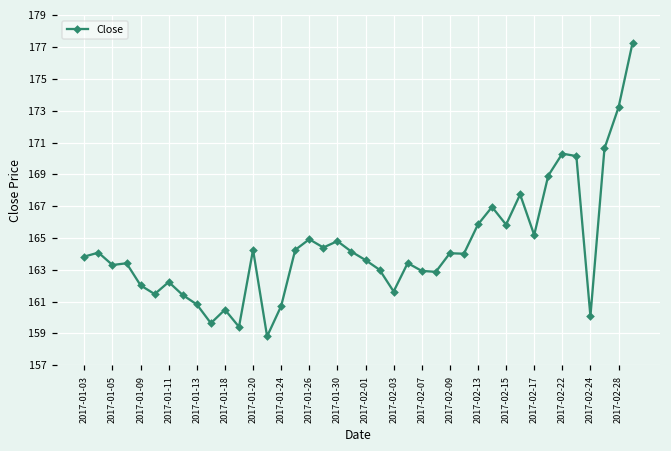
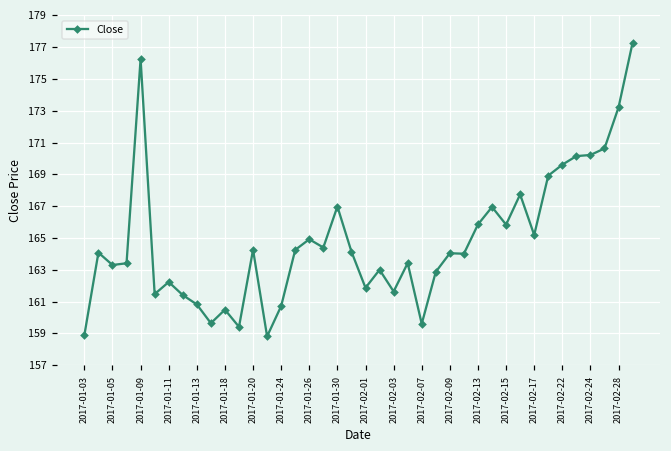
  {
-   "2017-01-03": 163.8,
+   "2017-01-03": 158.9,
    "2017-01-05": 163.3,
-   "2017-01-09": 162.0,
+   "2017-01-09": 176.3,
    "2017-01-11": 162.2,
    "2017-01-13": 160.8,
    "2017-01-18": 160.5,
    "2017-01-20": 164.3,
    "2017-01-24": 160.7,
    "2017-01-26": 164.9,
-   "2017-01-30": 164.8,
-   "2017-02-01": 163.6,
+   "2017-01-30": 167.0,
+   "2017-02-01": 161.9,
    "2017-02-03": 161.6,
-   "2017-02-07": 162.9,
+   "2017-02-07": 159.6,
    "2017-02-09": 164.0,
    "2017-02-13": 165.9,
    "2017-02-15": 165.8,
    "2017-02-17": 165.2,
-   "2017-02-22": 170.3,
-   "2017-02-24": 160.1,
+   "2017-02-22": 169.6,
+   "2017-02-24": 170.2,
    "2017-02-28": 173.2
  }
